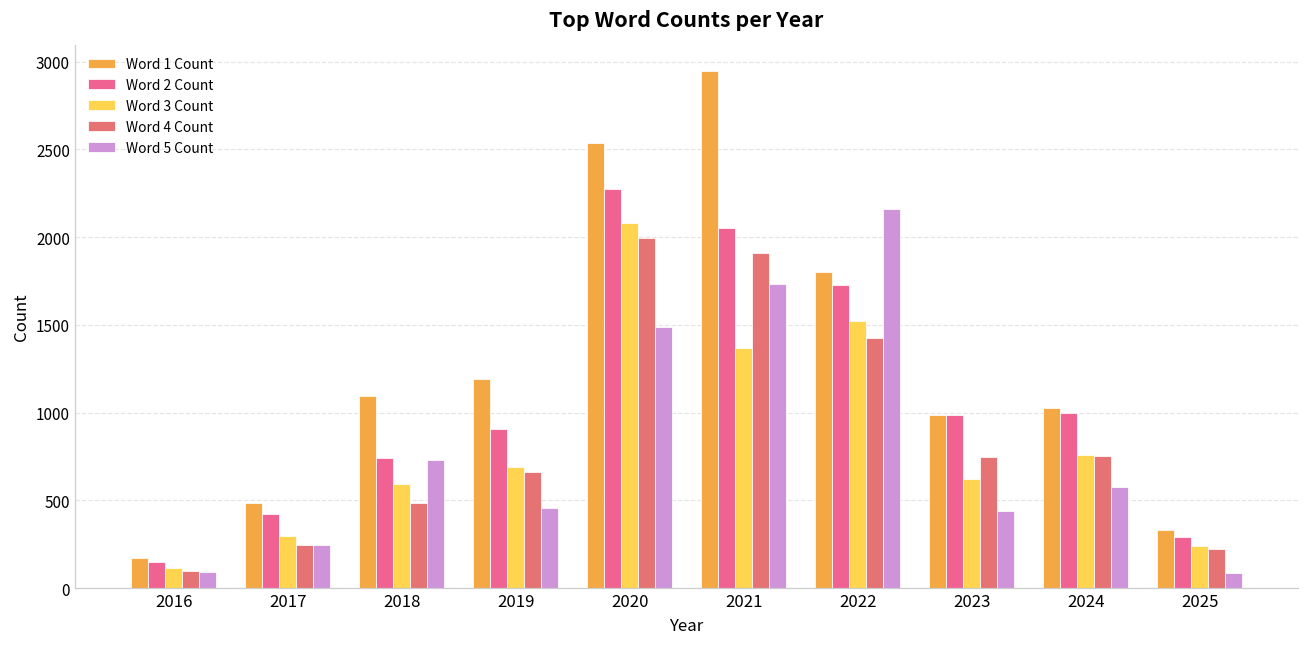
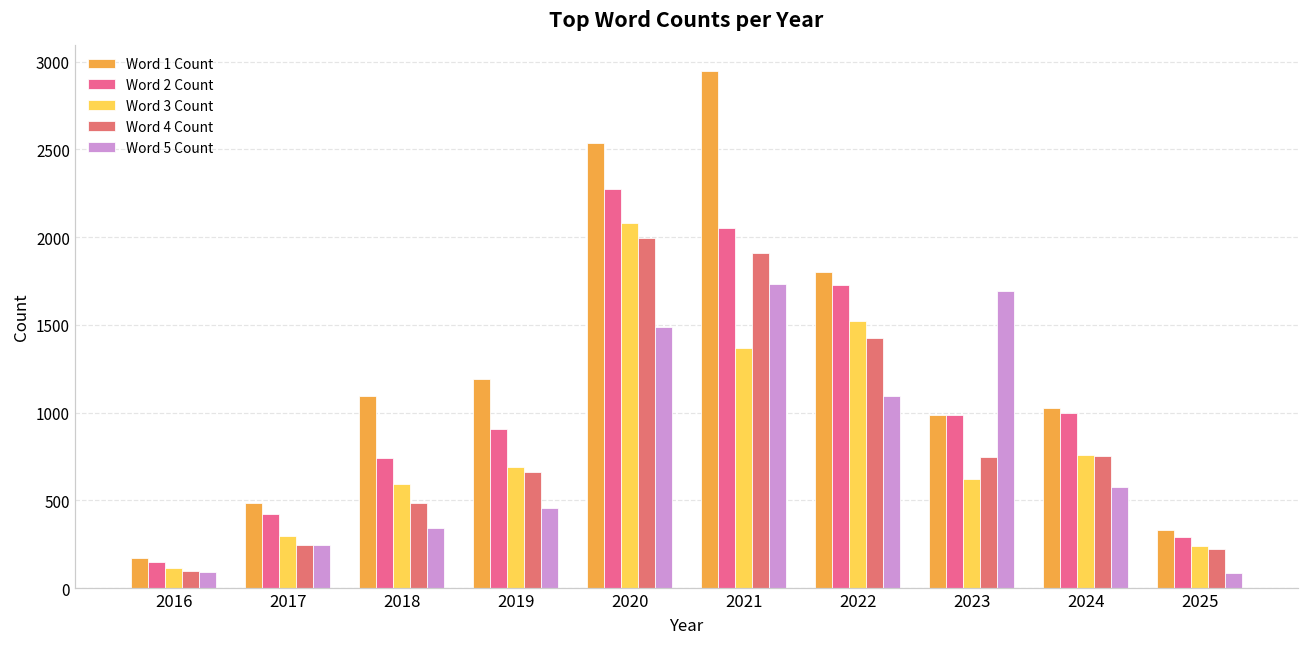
  {
    "Word 5 Count": {
      "2016": 90,
      "2017": 240,
-     "2018": 730,
+     "2018": 340,
      "2019": 450,
      "2020": 1490,
      "2021": 1740,
-     "2022": 2160,
-     "2023": 440,
+     "2022": 1100,
+     "2023": 1690,
      "2024": 580,
      "2025": 90
    }
  }
